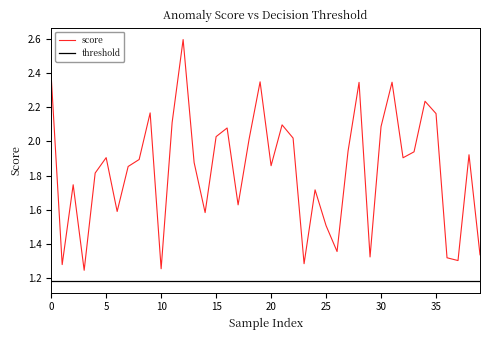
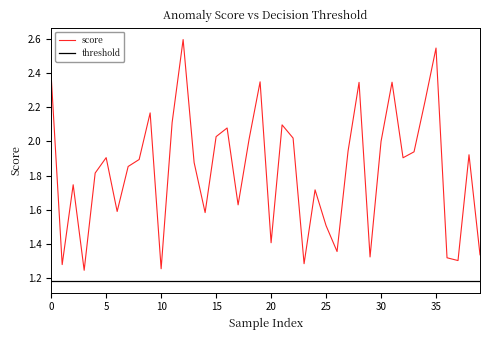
  {
    "score": {
      "0": 2.38,
      "5": 1.90,
      "10": 1.26,
      "15": 2.03,
-     "20": 1.86,
+     "20": 1.41,
      "25": 1.51,
-     "30": 2.09,
-     "35": 2.16
+     "30": 2.00,
+     "35": 2.55
    },
    "threshold": {
      "0": 1.19,
      "5": 1.19,
      "10": 1.19,
      "15": 1.19,
      "20": 1.19,
      "25": 1.19,
      "30": 1.19,
      "35": 1.19
    }
  }
